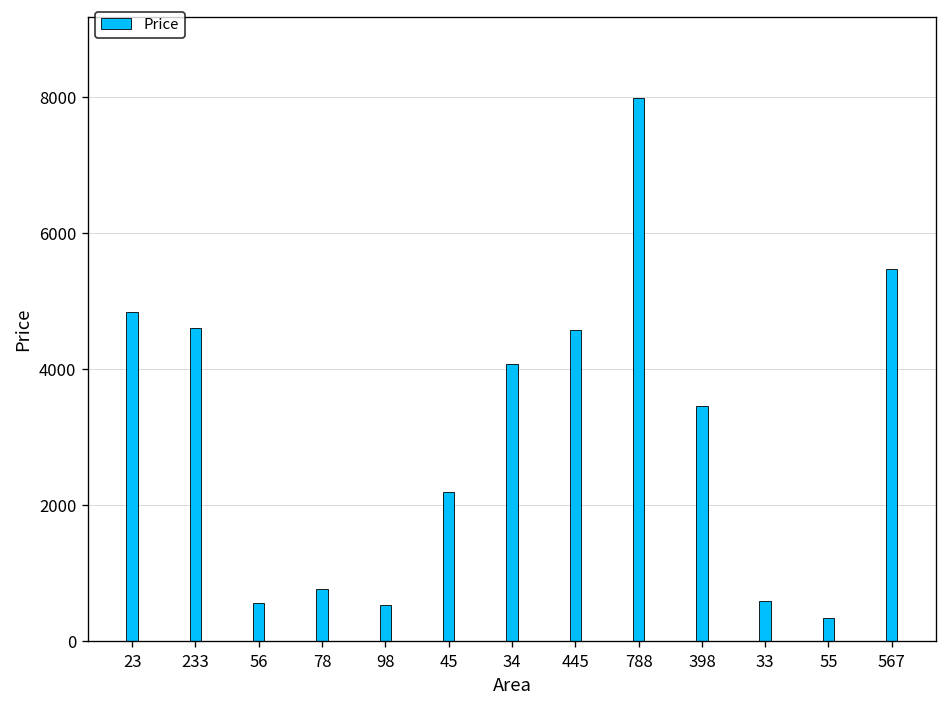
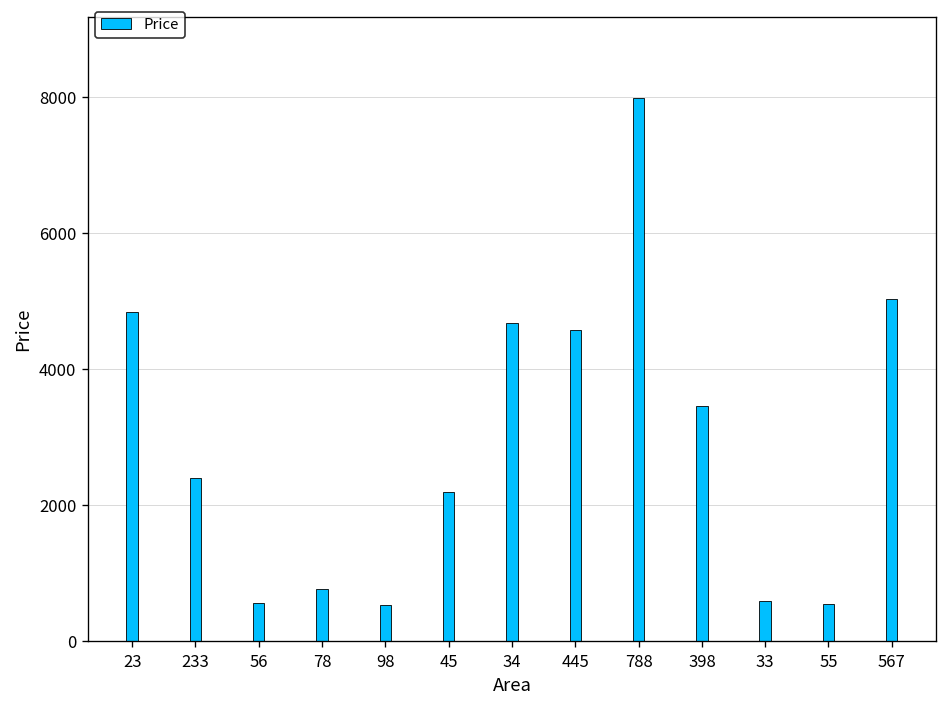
  {
    "23": 4800,
-   "233": 4600,
+   "233": 2400,
    "56": 600,
    "78": 800,
    "98": 500,
    "45": 2200,
-   "34": 4100,
+   "34": 4700,
    "445": 4600,
    "788": 8000,
    "398": 3500,
    "33": 600,
-   "55": 300,
-   "567": 5500
+   "55": 600,
+   "567": 5000
  }
